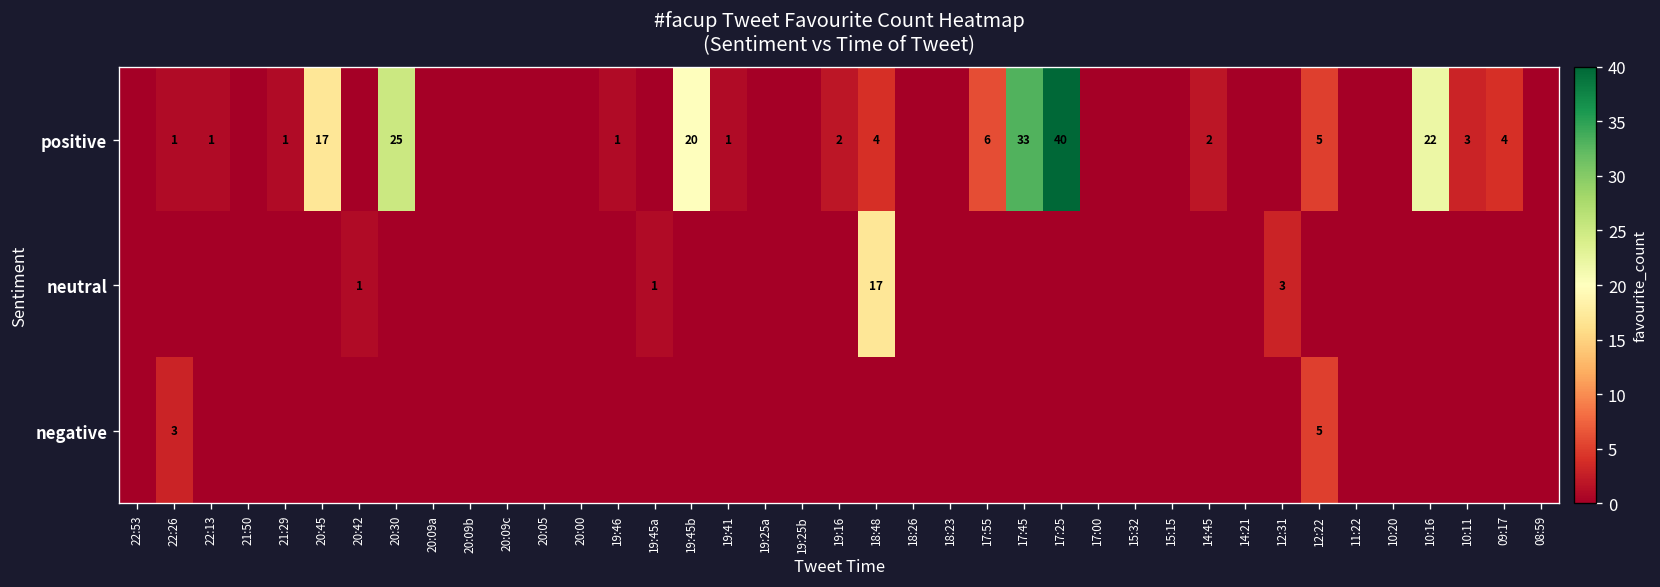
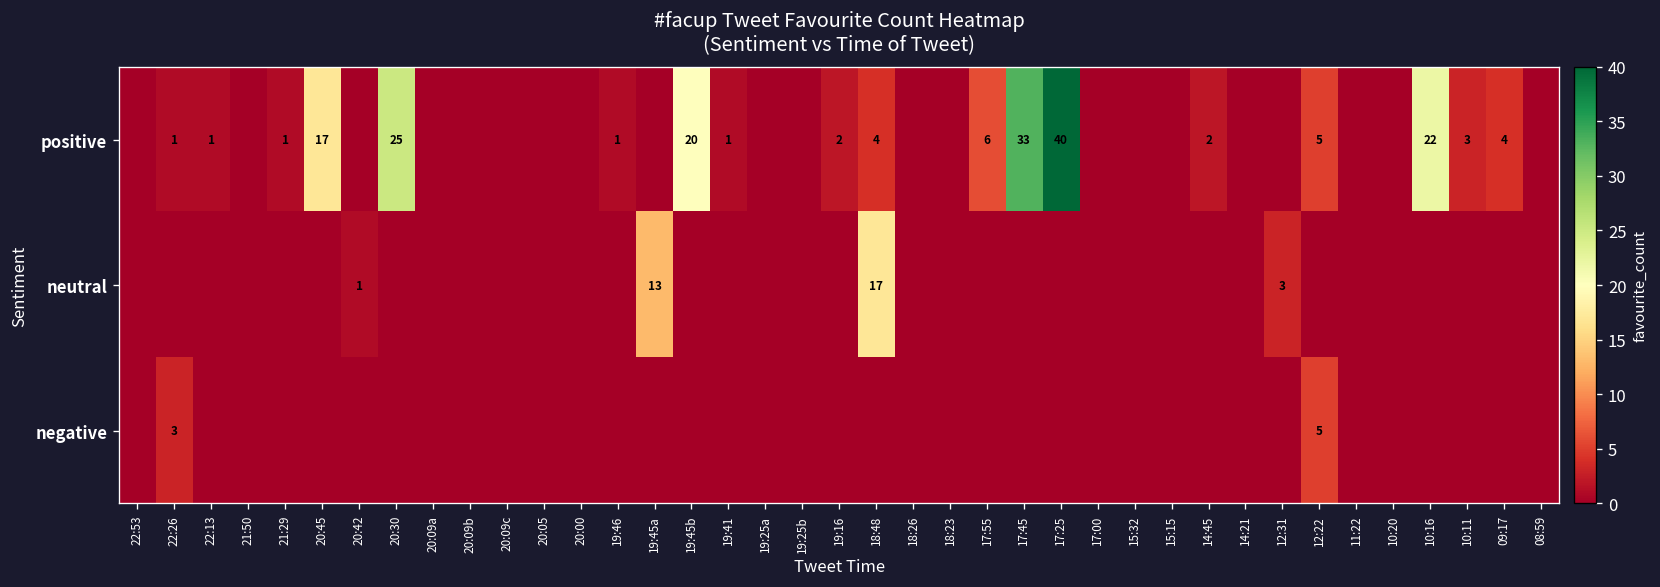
  {
    "positive": {
      "22:26": 1,
      "22:13": 1,
      "21:29": 1,
      "20:45": 17,
      "20:30": 25,
      "19:46": 1,
      "19:45b": 20,
      "19:41": 1,
      "19:16": 2,
      "18:48": 4,
      "17:55": 6,
      "17:45": 33,
      "17:25": 40,
      "14:45": 2,
      "12:22": 5,
      "10:16": 22,
      "10:11": 3,
      "09:17": 4
    },
    "neutral": {
      "20:42": 1,
-     "19:45a": 1,
+     "19:45a": 13,
      "18:48": 17,
      "12:31": 3
    },
    "negative": {
      "22:26": 3,
      "12:22": 5
    }
  }
